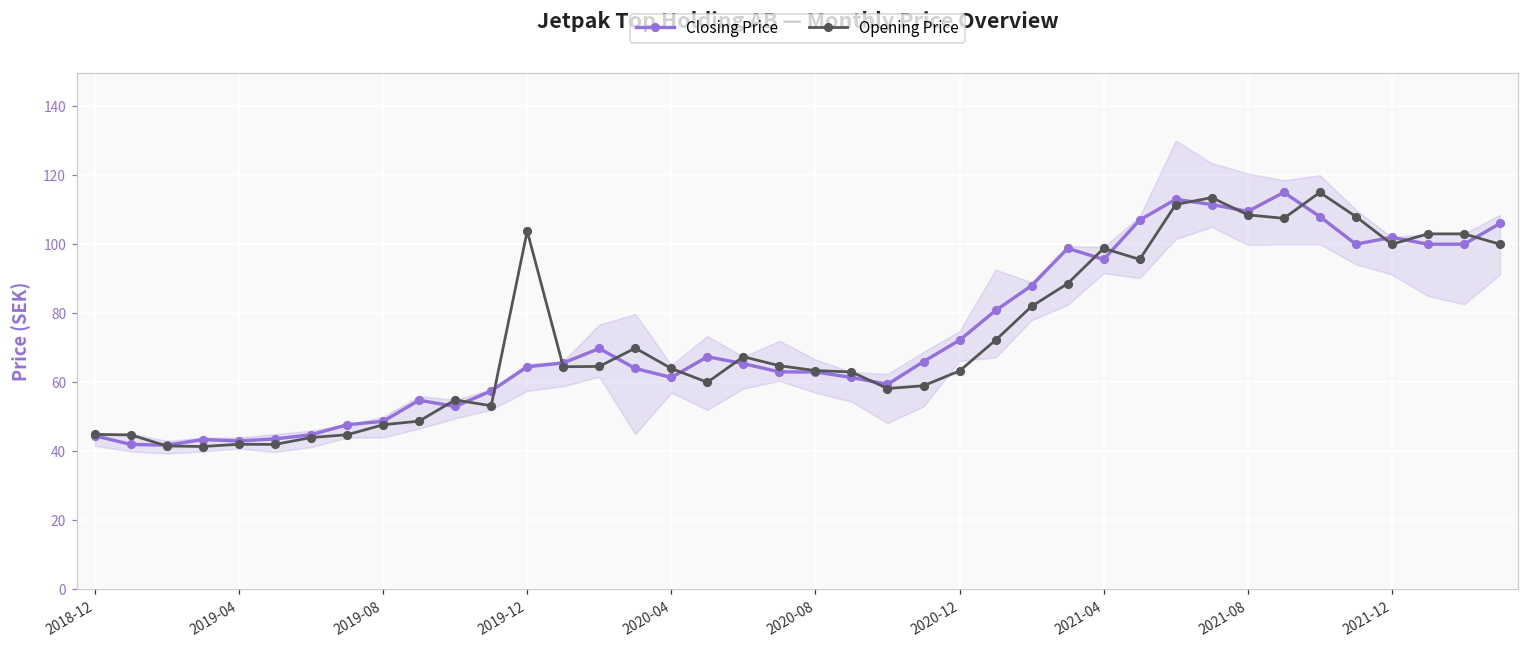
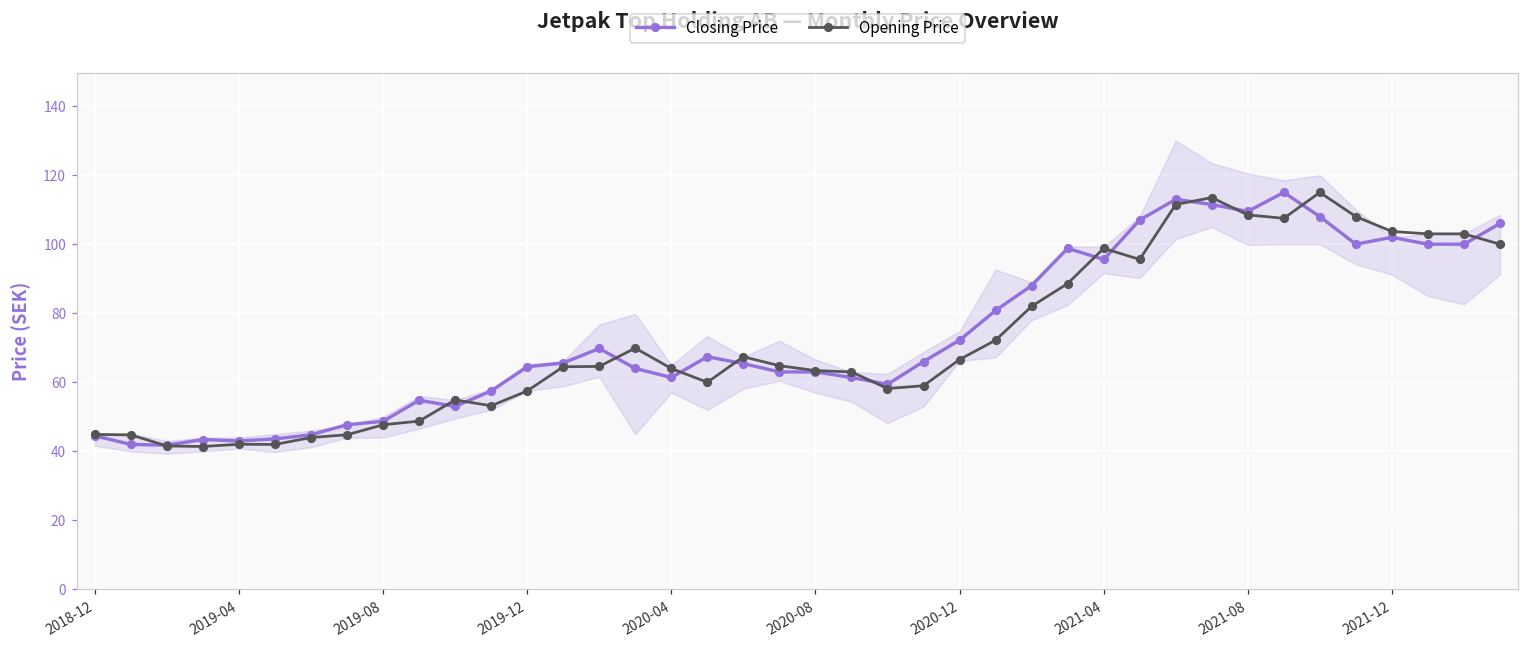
  {
    "Opening Price": {
      "2019-04": 42,
      "2019-08": 48,
-     "2019-12": 104,
+     "2019-12": 58,
      "2020-04": 64,
-     "2020-12": 63,
+     "2020-12": 67,
      "2021-08": 109,
-     "2021-12": 100
+     "2021-12": 104
    }
  }
